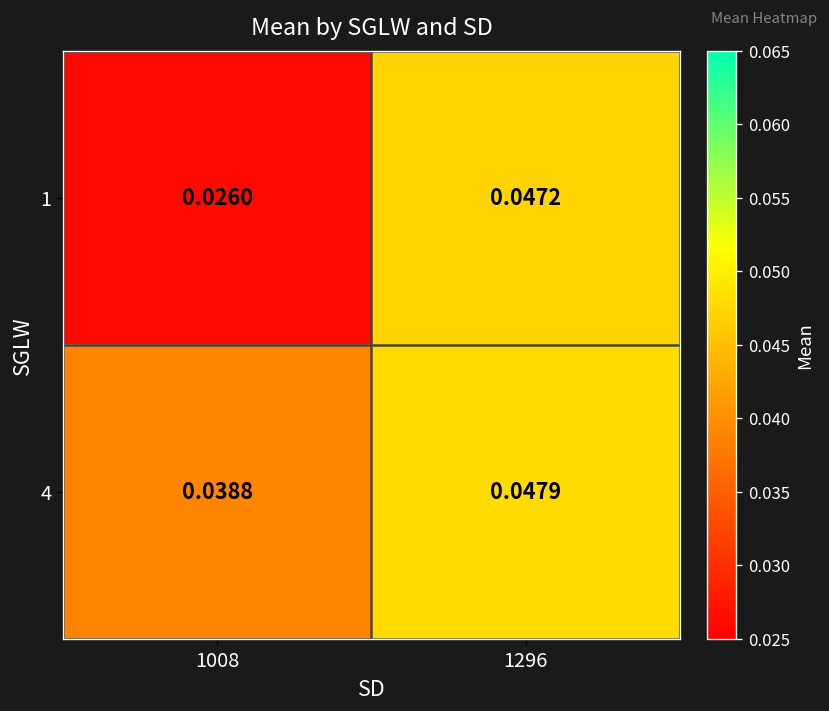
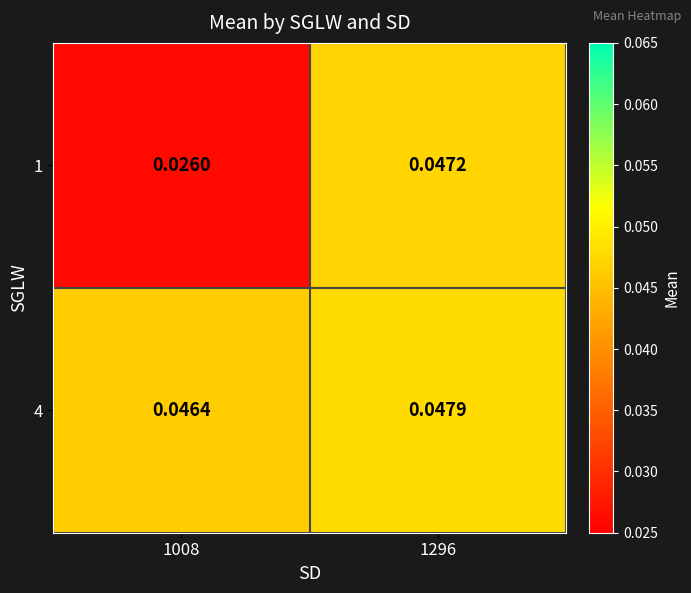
  {
    "1": {
      "1008": 0.0260,
      "1296": 0.0472
    },
    "4": {
-     "1008": 0.0388,
+     "1008": 0.0464,
      "1296": 0.0479
    }
  }
